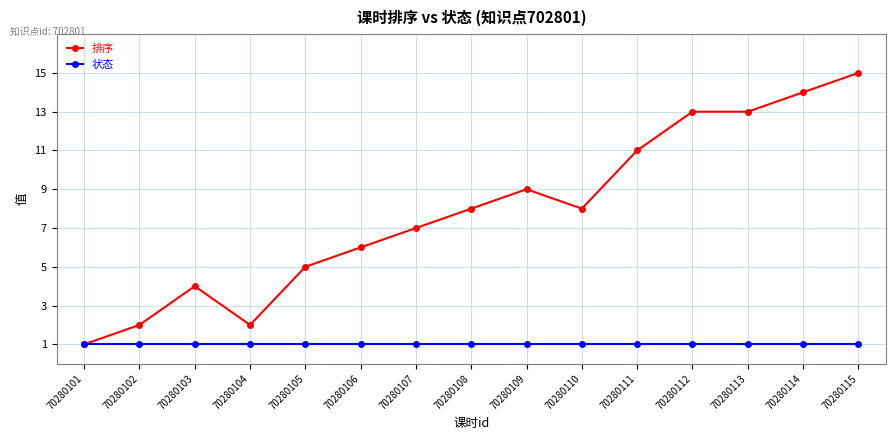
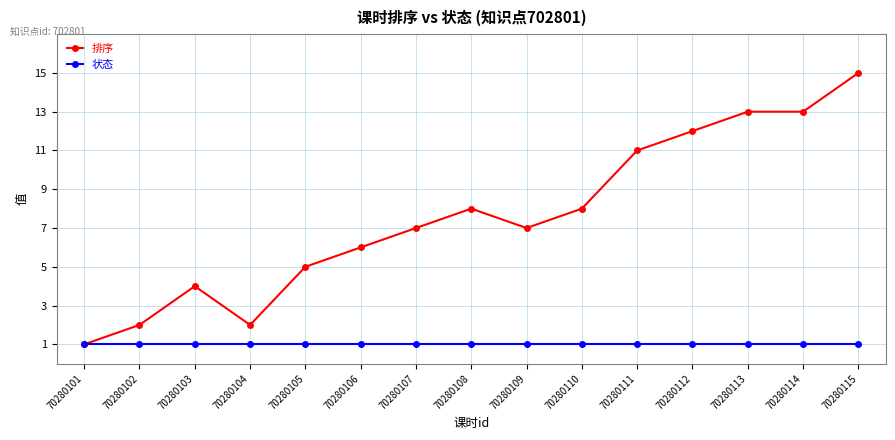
  {
    "排序": {
      "70280102": 2,
      "70280103": 4,
      "70280104": 2,
      "70280105": 5,
      "70280106": 6,
      "70280107": 7,
      "70280108": 8,
-     "70280109": 9,
+     "70280109": 7,
      "70280110": 8,
      "70280111": 11,
-     "70280112": 13,
+     "70280112": 12,
      "70280113": 13,
-     "70280114": 14,
+     "70280114": 13,
      "70280115": 15
    },
    "状态": {
      "70280102": 1,
      "70280103": 1,
      "70280104": 1,
      "70280105": 1,
      "70280106": 1,
      "70280107": 1,
      "70280108": 1,
      "70280109": 1,
      "70280110": 1,
      "70280111": 1,
      "70280112": 1,
      "70280113": 1,
      "70280114": 1,
      "70280115": 1
    }
  }
